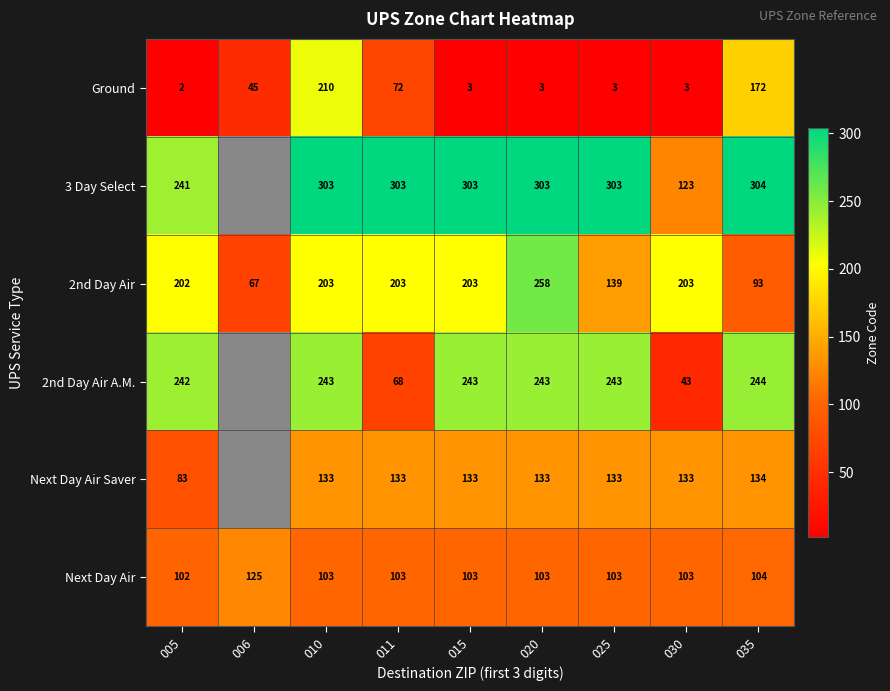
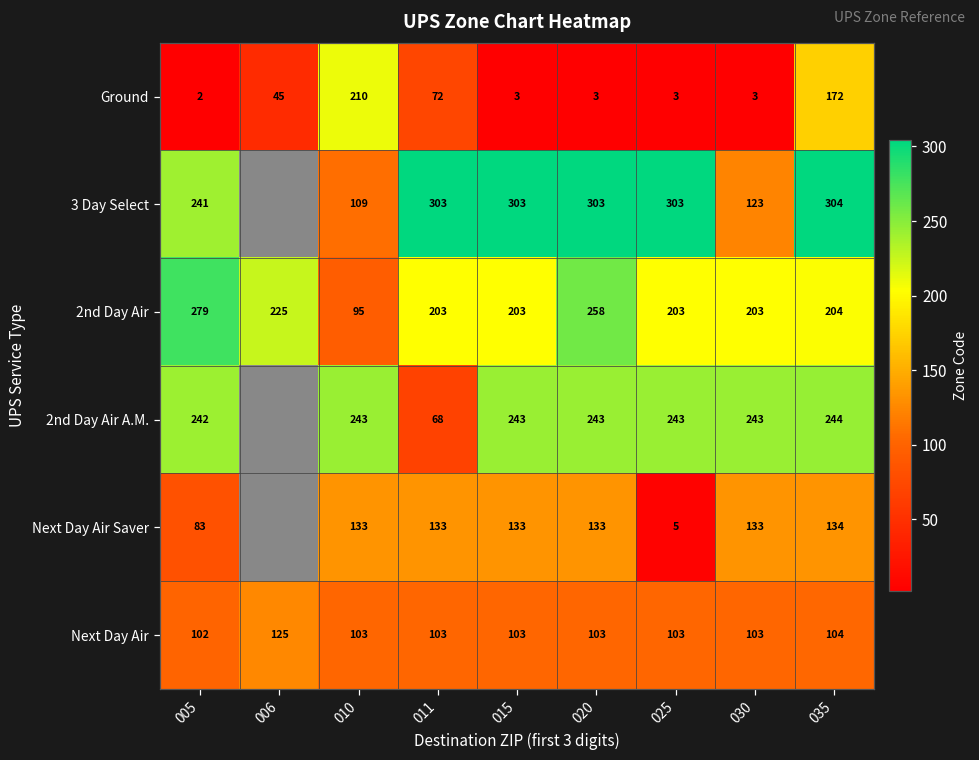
  {
    "Ground": {
      "005": 2,
      "006": 45,
      "010": 210,
      "011": 72,
      "015": 3,
      "020": 3,
      "025": 3,
      "030": 3,
      "035": 172
    },
    "3 Day Select": {
      "005": 241,
-     "010": 303,
+     "010": 109,
      "011": 303,
      "015": 303,
      "020": 303,
      "025": 303,
      "030": 123,
      "035": 304
    },
    "2nd Day Air": {
-     "005": 202,
-     "006": 67,
-     "010": 203,
+     "005": 279,
+     "006": 225,
+     "010": 95,
      "011": 203,
      "015": 203,
      "020": 258,
-     "025": 139,
+     "025": 203,
      "030": 203,
-     "035": 93
+     "035": 204
    },
    "2nd Day Air A.M.": {
      "005": 242,
      "010": 243,
      "011": 68,
      "015": 243,
      "020": 243,
      "025": 243,
-     "030": 43,
+     "030": 243,
      "035": 244
    },
    "Next Day Air Saver": {
      "005": 83,
      "010": 133,
      "011": 133,
      "015": 133,
      "020": 133,
-     "025": 133,
+     "025": 5,
      "030": 133,
      "035": 134
    },
    "Next Day Air": {
      "005": 102,
      "006": 125,
      "010": 103,
      "011": 103,
      "015": 103,
      "020": 103,
      "025": 103,
      "030": 103,
      "035": 104
    }
  }
